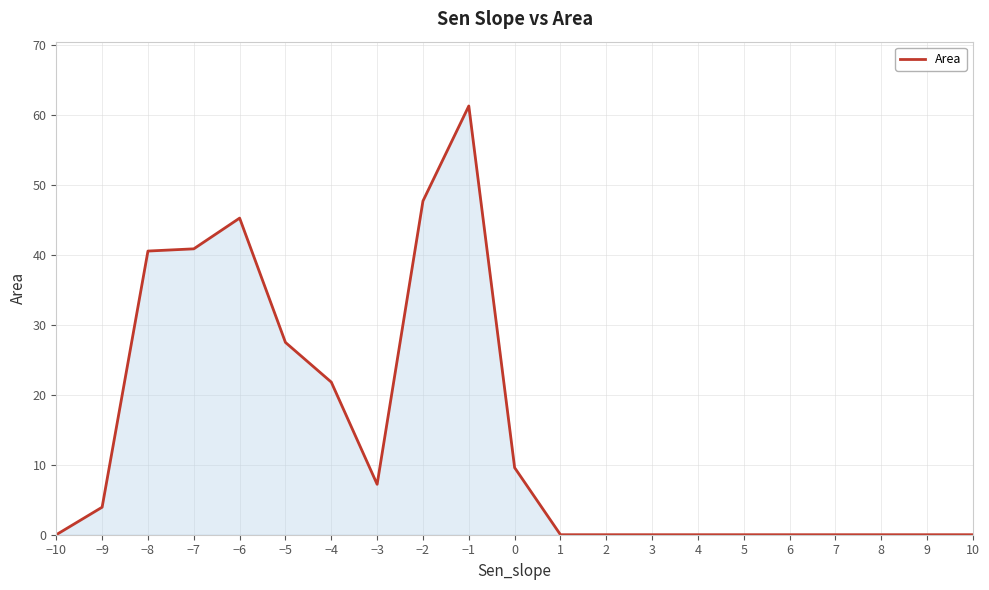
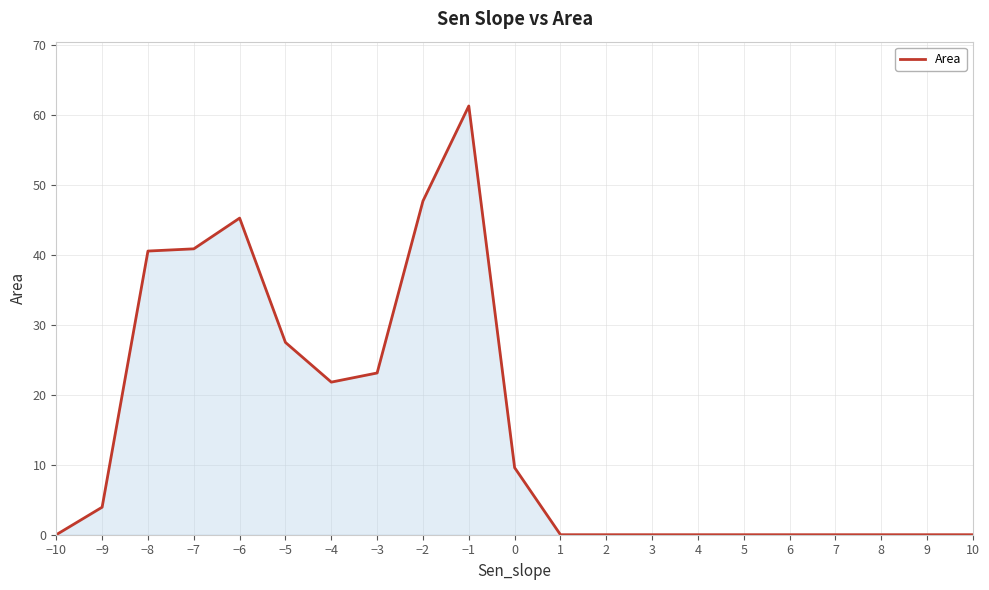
  {
    "−10": 0,
    "−9": 4,
    "−8": 41,
    "−7": 41,
    "−6": 45,
    "−5": 27,
    "−4": 22,
-   "−3": 7,
+   "−3": 23,
    "−2": 48,
    "−1": 61,
    "0": 10,
    "1": 0,
    "2": 0,
    "3": 0,
    "4": 0,
    "5": 0,
    "6": 0,
    "7": 0,
    "8": 0,
    "9": 0,
    "10": 0
  }
